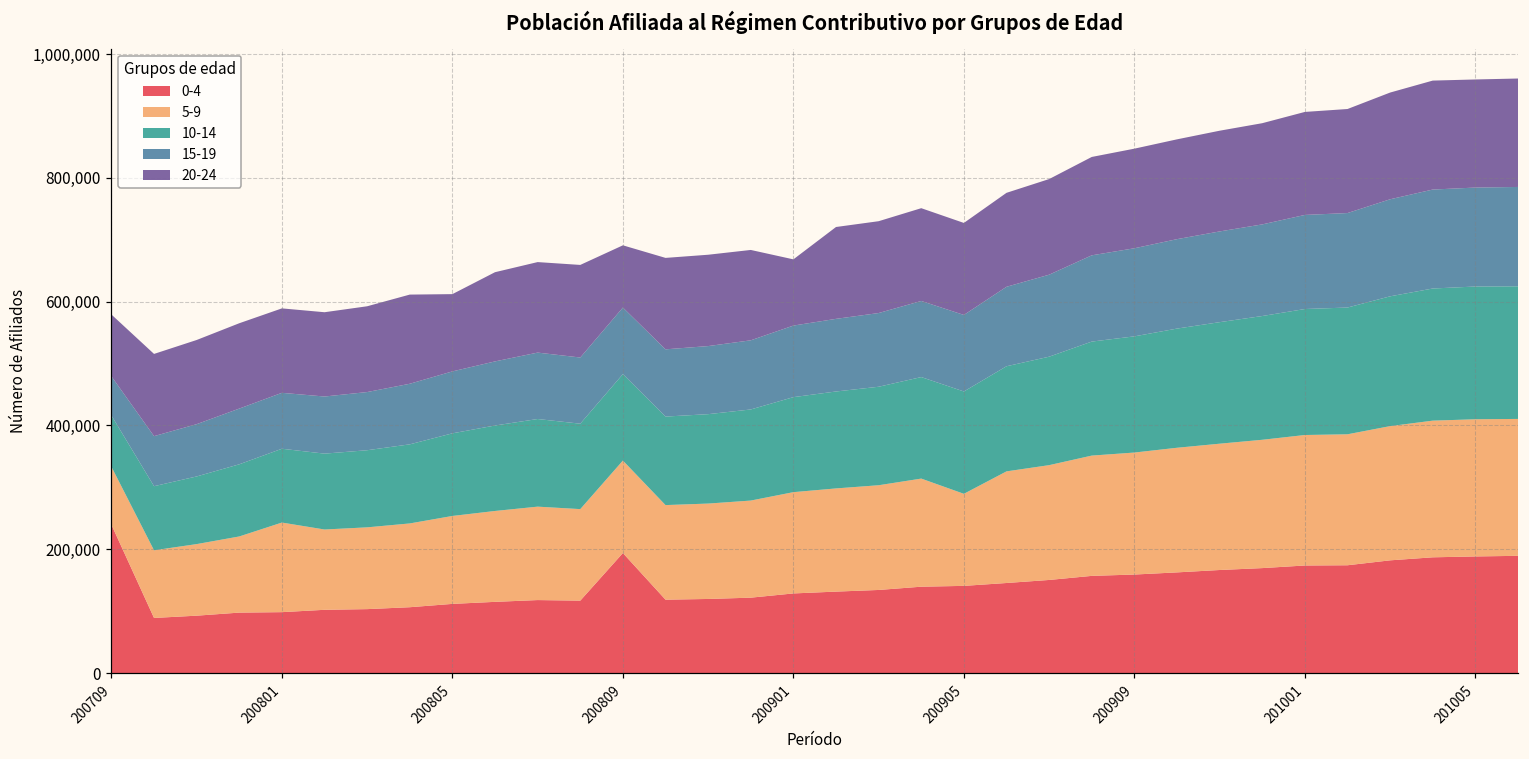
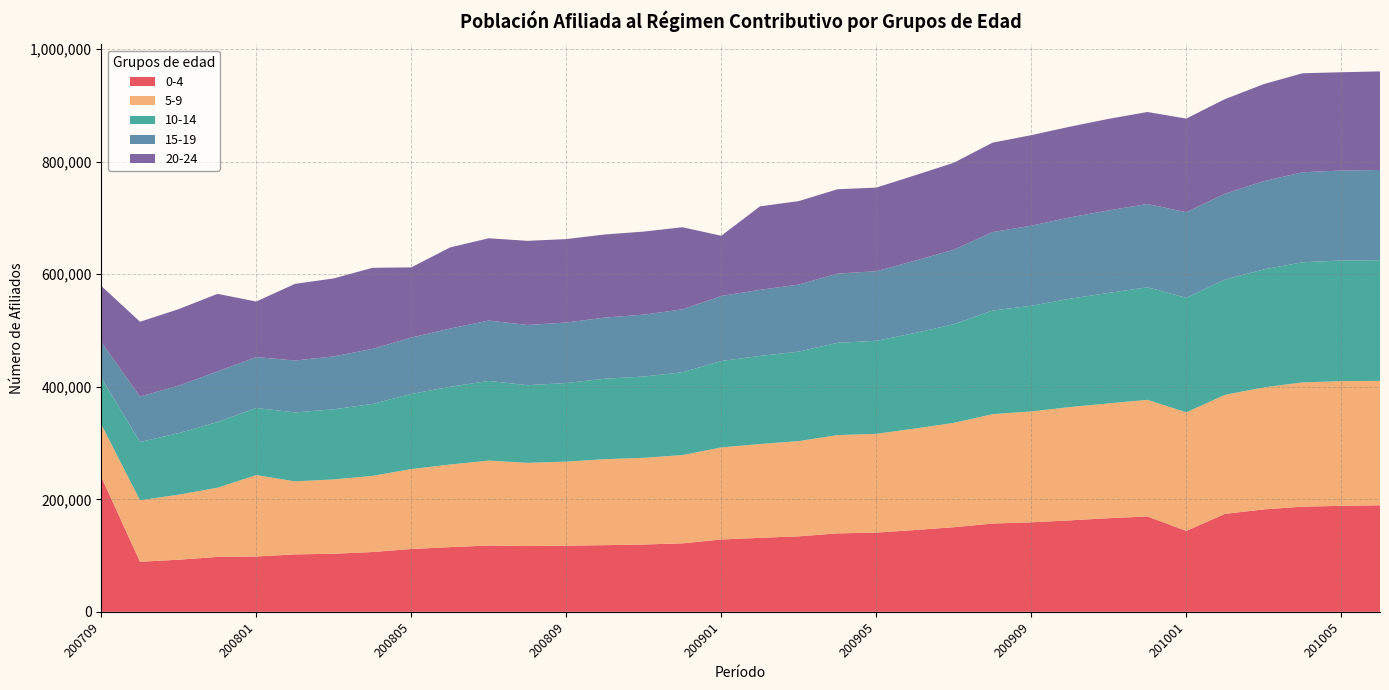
  {
    "0-4": {
      "200709": "240,000",
      "200801": "100,000",
      "200805": "110,000",
-     "200809": "190,000",
+     "200809": "120,000",
      "200901": "130,000",
      "200905": "140,000",
      "200909": "160,000",
-     "201001": "170,000",
+     "201001": "140,000",
      "201005": "190,000"
    },
    "5-9": {
      "200709": "90,000",
      "200801": "140,000",
      "200805": "140,000",
      "200809": "150,000",
      "200901": "160,000",
-     "200905": "150,000",
+     "200905": "180,000",
      "200909": "200,000",
      "201001": "210,000",
      "201005": "220,000"
    },
    "20-24": {
      "200709": "100,000",
-     "200801": "140,000",
+     "200801": "100,000",
      "200805": "120,000",
-     "200809": "100,000",
+     "200809": "150,000",
      "200901": "110,000",
      "200905": "150,000",
      "200909": "160,000",
      "201001": "170,000",
      "201005": "170,000"
    }
  }
